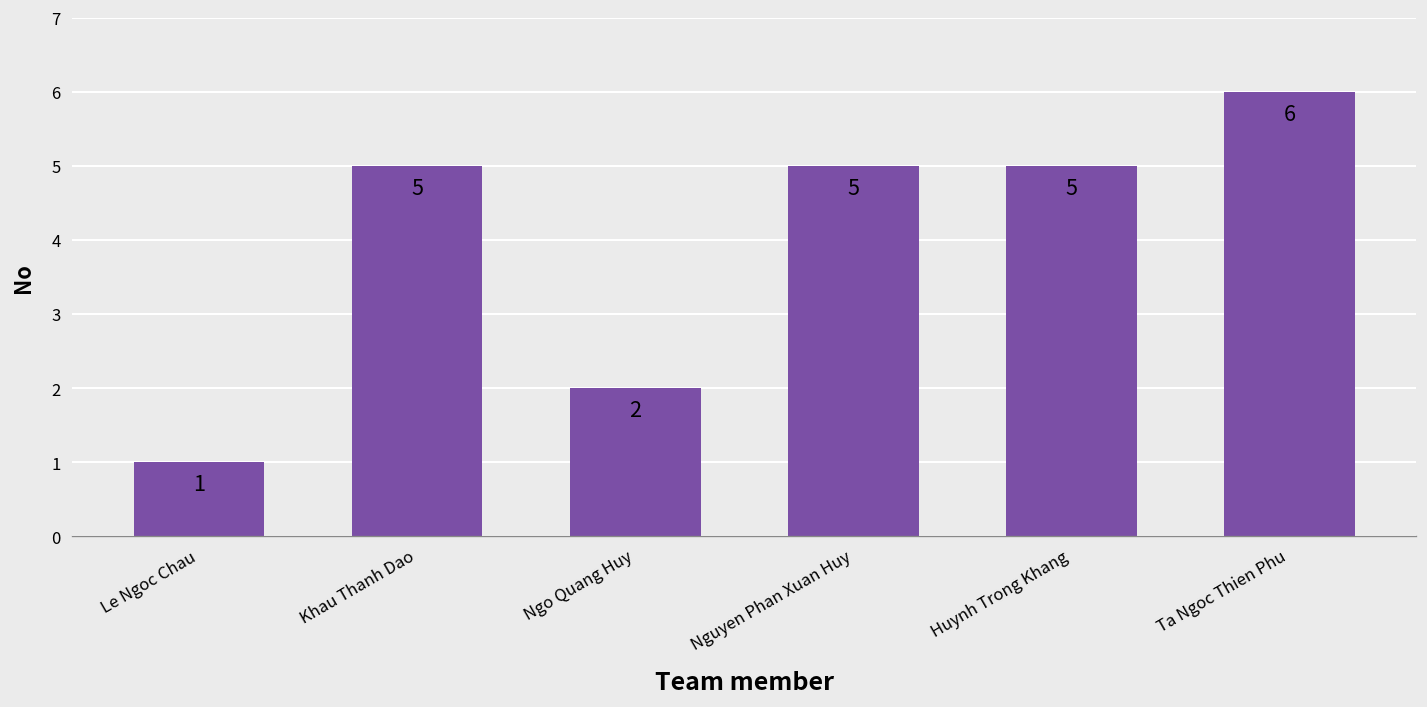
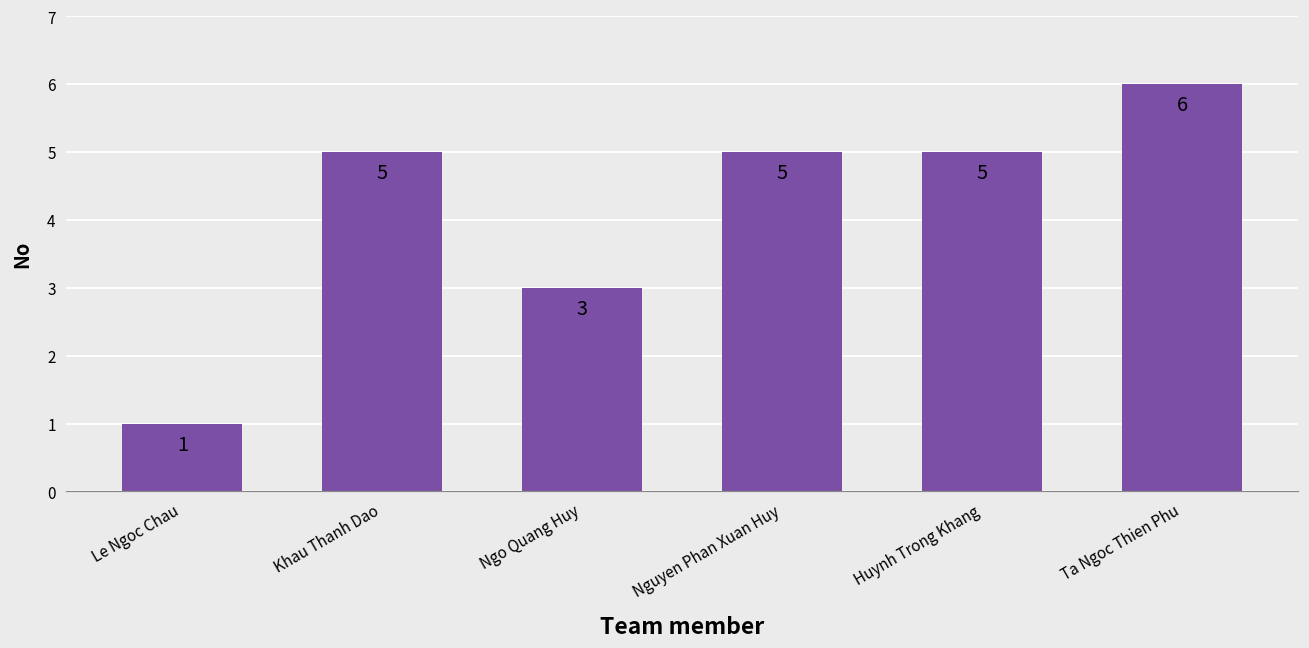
  {
    "Le Ngoc Chau": 1,
    "Khau Thanh Dao": 5,
-   "Ngo Quang Huy": 2,
+   "Ngo Quang Huy": 3,
    "Nguyen Phan Xuan Huy": 5,
    "Huynh Trong Khang": 5,
    "Ta Ngoc Thien Phu": 6
  }
